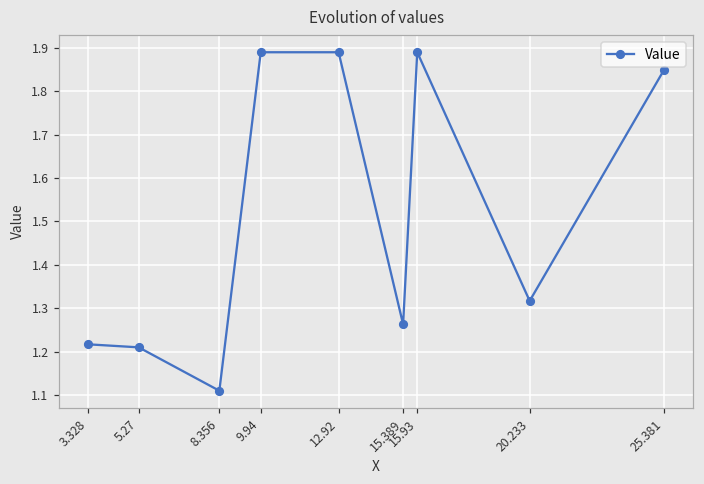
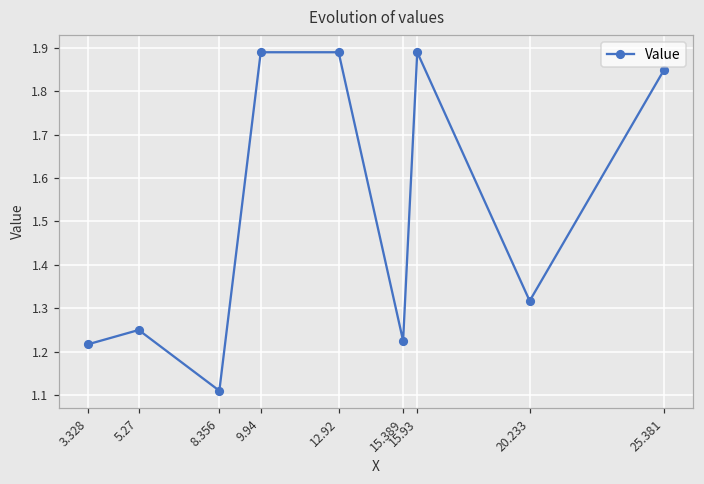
  {
    "3.328": 1.22,
-   "5.27": 1.21,
+   "5.27": 1.25,
    "8.356": 1.11,
    "9.94": 1.89,
    "12.92": 1.89,
-   "15.389": 1.26,
+   "15.389": 1.23,
    "15.93": 1.89,
    "20.233": 1.32,
    "25.381": 1.85
  }
